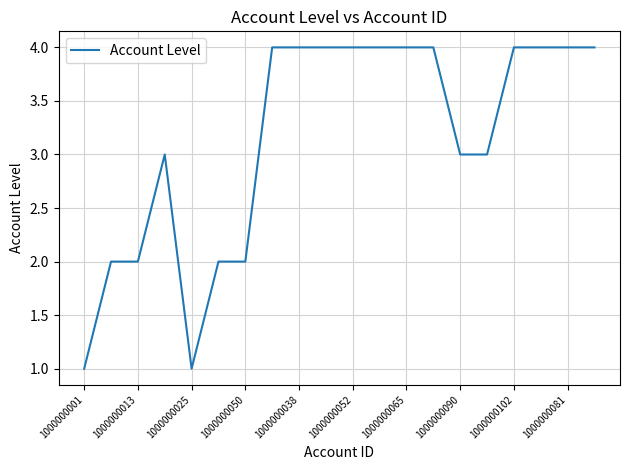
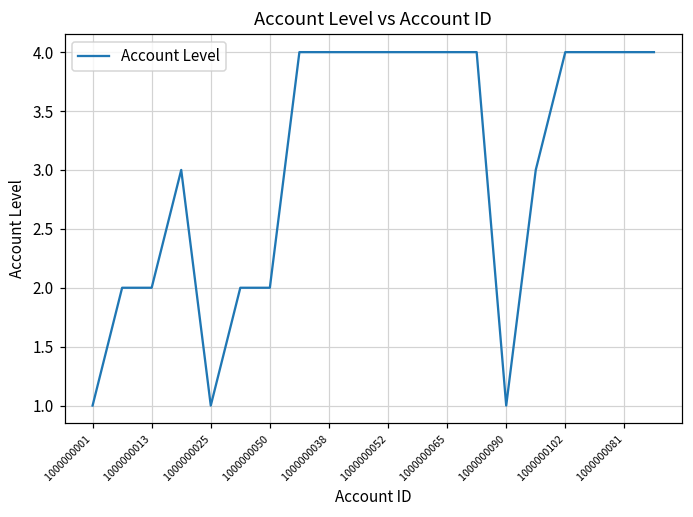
  {
    "1000000001": 1,
    "1000000013": 2,
    "1000000025": 1,
    "1000000050": 2,
    "1000000038": 4,
    "1000000052": 4,
    "1000000065": 4,
-   "1000000090": 3,
+   "1000000090": 1,
    "1000000102": 4,
    "1000000081": 4
  }
